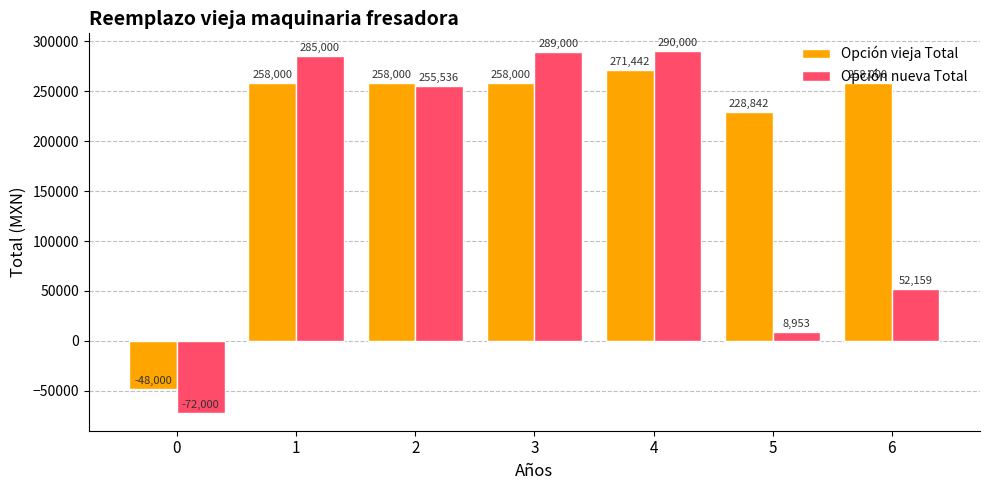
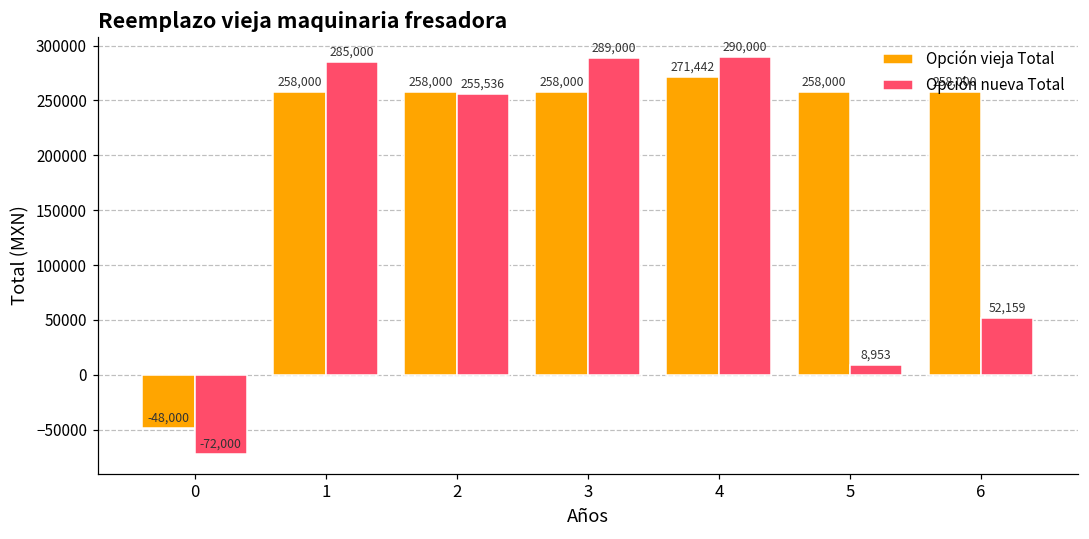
  {
    "Opción vieja Total": {
      "0": "-48,000",
      "1": "258,000",
      "2": "258,000",
      "3": "258,000",
      "4": "271,442",
-     "5": "228,842",
+     "5": "258,000",
      "6": "258,000"
    },
    "Opción nueva Total": {
      "0": "-72,000",
      "1": "285,000",
      "2": "255,536",
      "3": "289,000",
      "4": "290,000",
      "5": "8,953",
      "6": "52,159"
    }
  }
